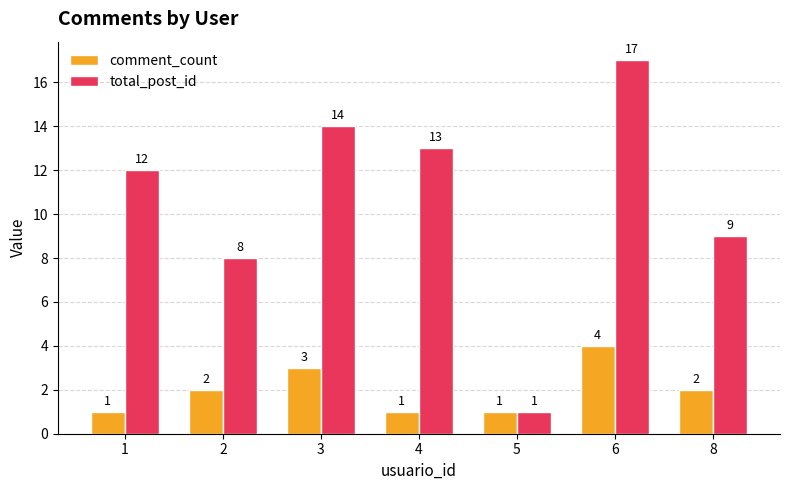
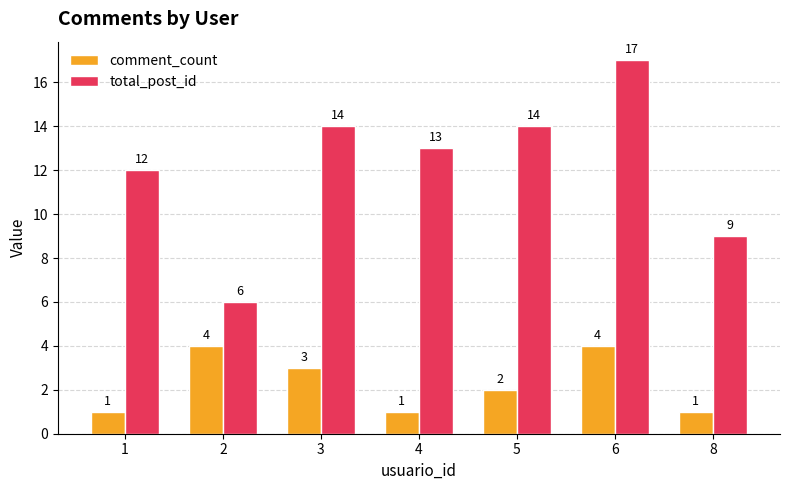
  {
    "comment_count": {
      "1": 1,
-     "2": 2,
+     "2": 4,
      "3": 3,
      "4": 1,
-     "5": 1,
+     "5": 2,
      "6": 4,
-     "8": 2
+     "8": 1
    },
    "total_post_id": {
      "1": 12,
-     "2": 8,
+     "2": 6,
      "3": 14,
      "4": 13,
-     "5": 1,
+     "5": 14,
      "6": 17,
      "8": 9
    }
  }
